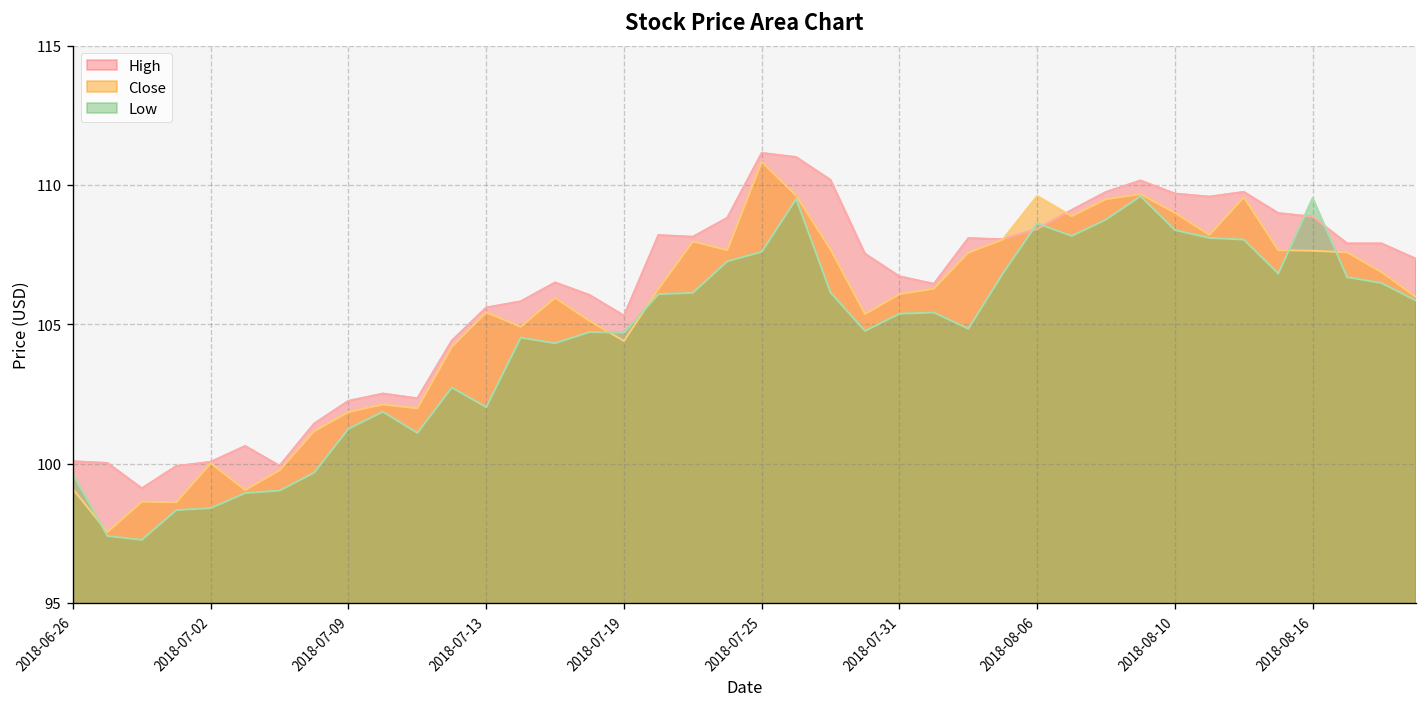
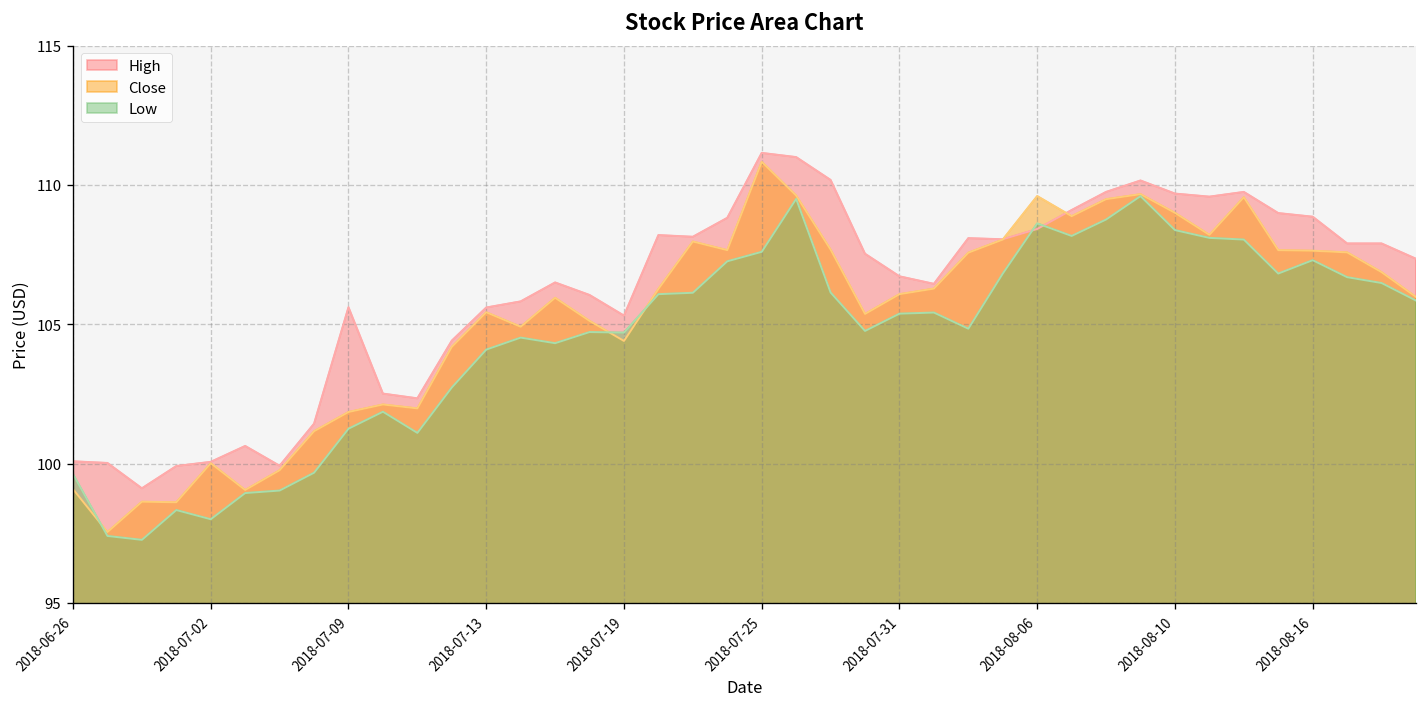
  {
    "High": {
      "2018-06-26": 100.1,
-     "2018-07-09": 102.3,
+     "2018-07-09": 105.6,
      "2018-07-13": 105.6,
      "2018-07-19": 105.3,
      "2018-07-25": 111.2,
      "2018-07-31": 106.7,
      "2018-08-06": 108.4,
      "2018-08-10": 109.7,
      "2018-08-16": 108.9
    },
    "Close": {
      "2018-06-26": 99.1,
      "2018-07-09": 101.8,
      "2018-07-13": 105.4,
      "2018-07-19": 104.4,
      "2018-07-25": 110.8,
      "2018-07-31": 106.1,
      "2018-08-06": 109.6,
      "2018-08-10": 109.0,
      "2018-08-16": 107.6
    },
    "Low": {
      "2018-06-26": 99.6,
-     "2018-07-02": 98.4,
+     "2018-07-02": 98.0,
      "2018-07-09": 101.3,
-     "2018-07-13": 102.0,
+     "2018-07-13": 104.1,
      "2018-07-19": 104.7,
      "2018-07-25": 107.6,
      "2018-07-31": 105.4,
      "2018-08-06": 108.6,
      "2018-08-10": 108.4,
-     "2018-08-16": 109.5
+     "2018-08-16": 107.3
    }
  }
